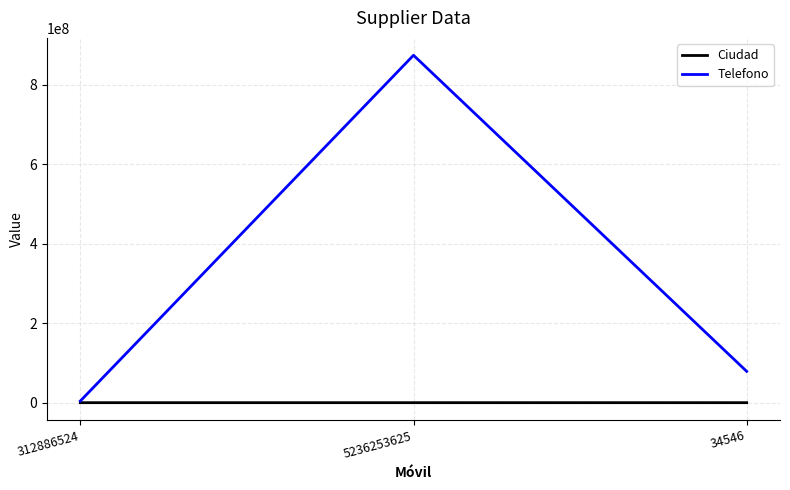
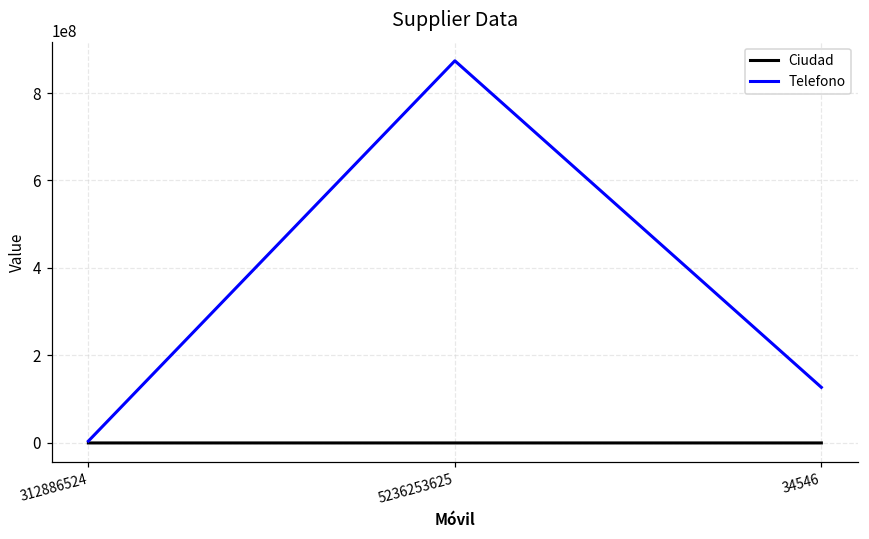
  {
    "Ciudad": {
      "5236253625": 0,
      "34546": 0
    },
    "Telefono": {
      "5236253625": 870000000,
-     "34546": 80000000
+     "34546": 130000000
    }
  }
